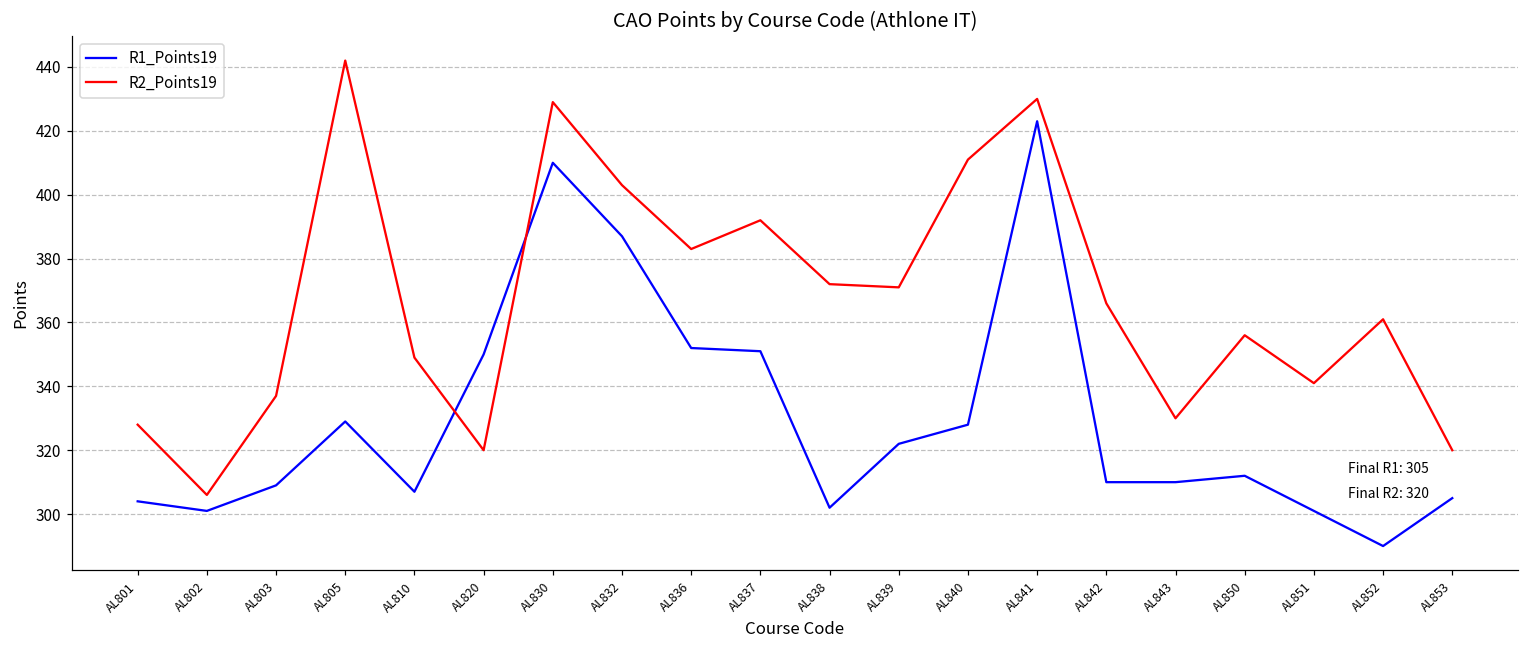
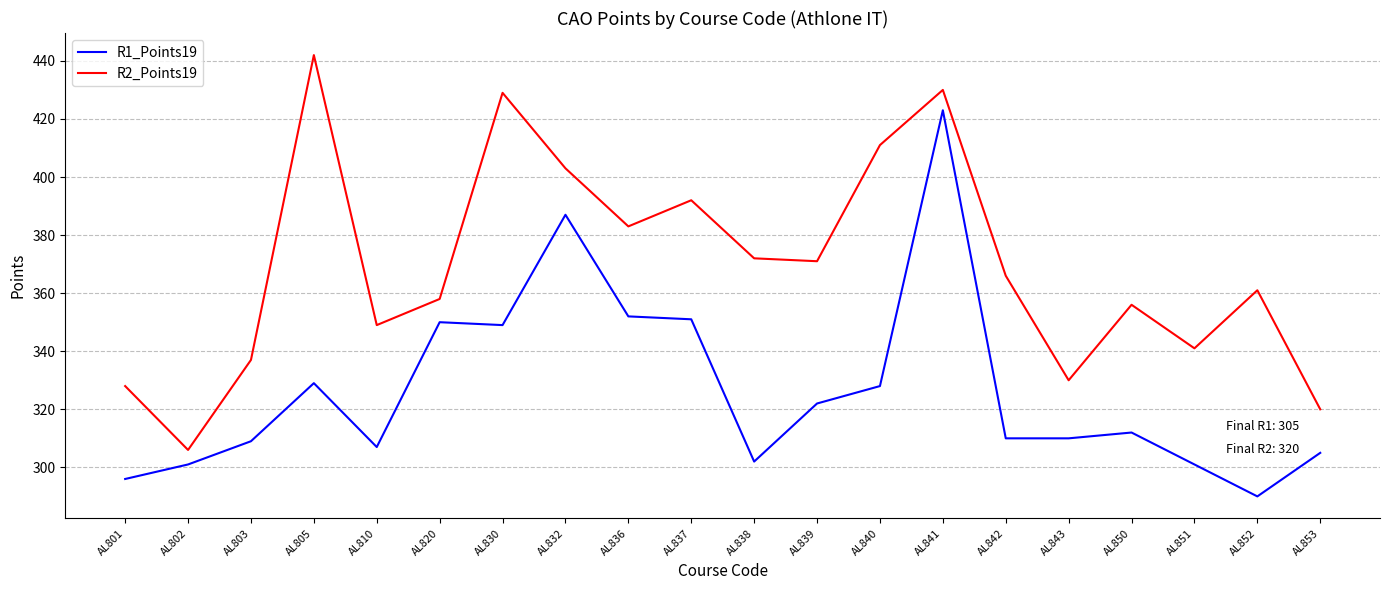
  {
    "R1_Points19": {
-     "AL801": 304,
+     "AL801": 296,
      "AL802": 301,
      "AL803": 309,
      "AL805": 329,
      "AL810": 307,
      "AL820": 350,
-     "AL830": 410,
+     "AL830": 349,
      "AL832": 387,
      "AL836": 352,
      "AL837": 351,
      "AL838": 302,
      "AL839": 322,
      "AL840": 328,
      "AL841": 423,
      "AL842": 310,
      "AL843": 310,
      "AL850": 312,
      "AL851": 301,
      "AL852": 290
    },
    "R2_Points19": {
      "AL801": 328,
      "AL802": 306,
      "AL803": 337,
      "AL805": 442,
      "AL810": 349,
-     "AL820": 320,
+     "AL820": 358,
      "AL830": 429,
      "AL832": 403,
      "AL836": 383,
      "AL837": 392,
      "AL838": 372,
      "AL839": 371,
      "AL840": 411,
      "AL841": 430,
      "AL842": 366,
      "AL843": 330,
      "AL850": 356,
      "AL851": 341,
      "AL852": 361
    }
  }
